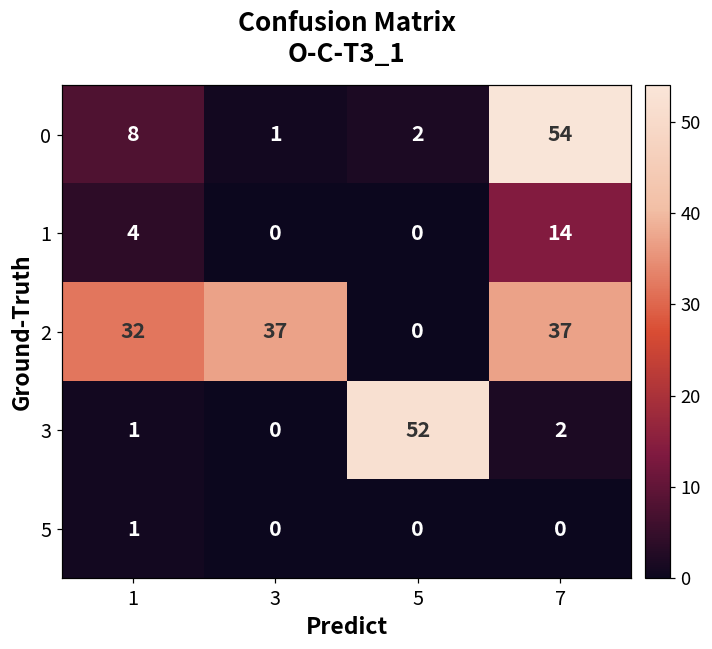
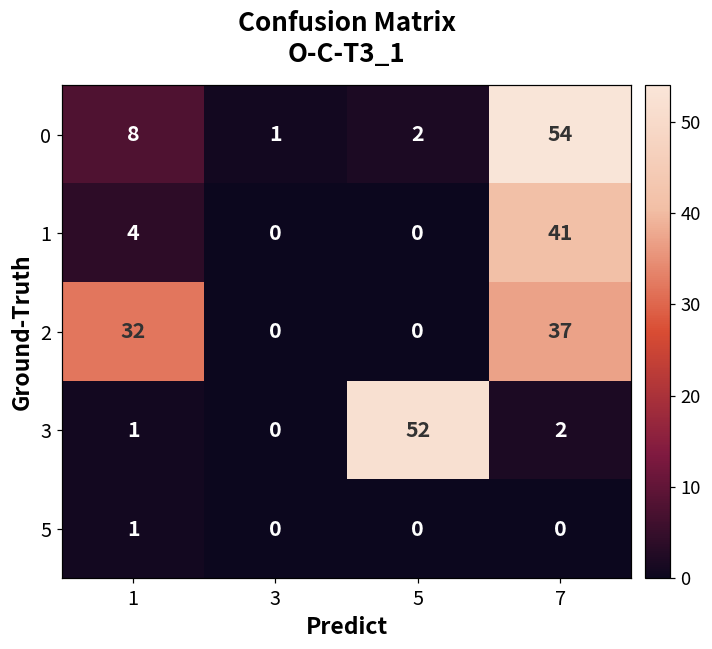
  {
    "0": {
      "1": 8,
      "3": 1,
      "5": 2,
      "7": 54
    },
    "1": {
      "1": 4,
      "3": 0,
      "5": 0,
-     "7": 14
+     "7": 41
    },
    "2": {
      "1": 32,
-     "3": 37,
+     "3": 0,
      "5": 0,
      "7": 37
    },
    "3": {
      "1": 1,
      "3": 0,
      "5": 52,
      "7": 2
    },
    "5": {
      "1": 1,
      "3": 0,
      "5": 0,
      "7": 0
    }
  }
